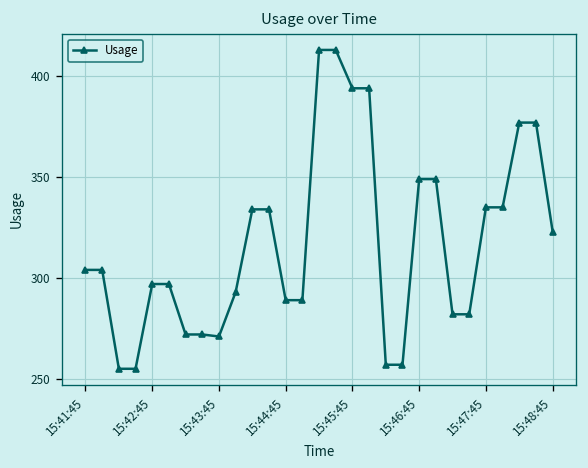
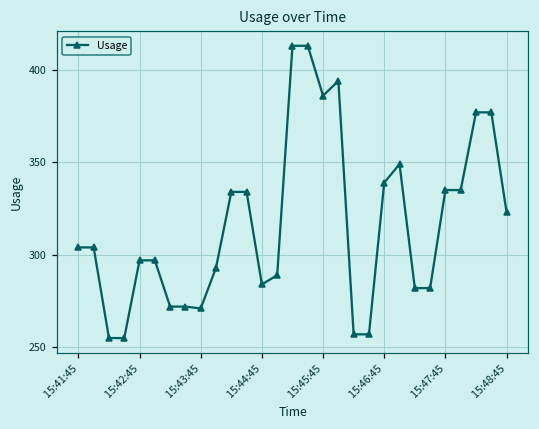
  {
    "15:41:45": 304,
    "15:42:45": 297,
    "15:43:45": 271,
-   "15:44:45": 289,
-   "15:45:45": 394,
-   "15:46:45": 349,
+   "15:44:45": 284,
+   "15:45:45": 386,
+   "15:46:45": 339,
    "15:47:45": 335,
    "15:48:45": 323
  }
